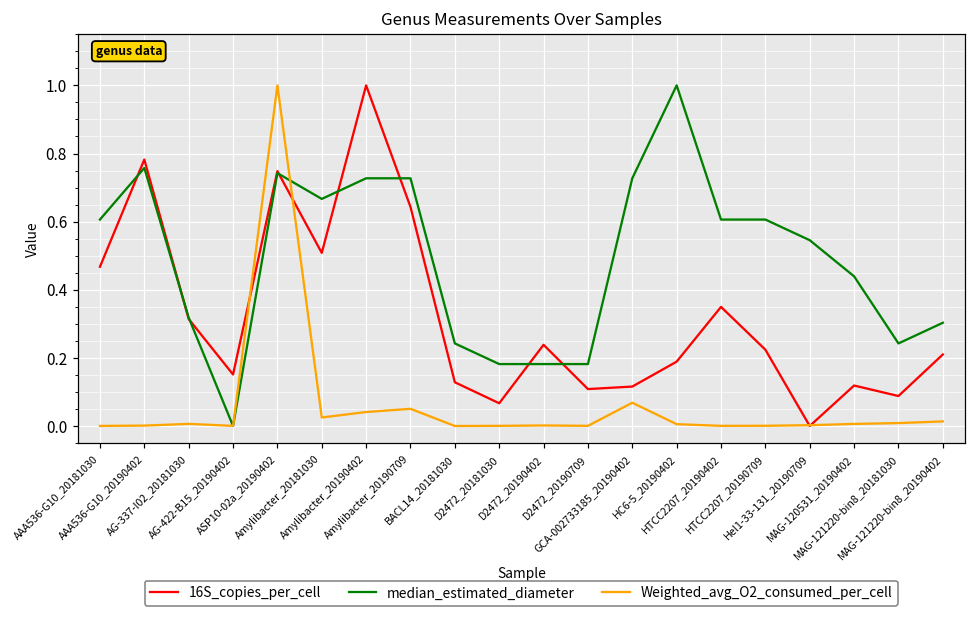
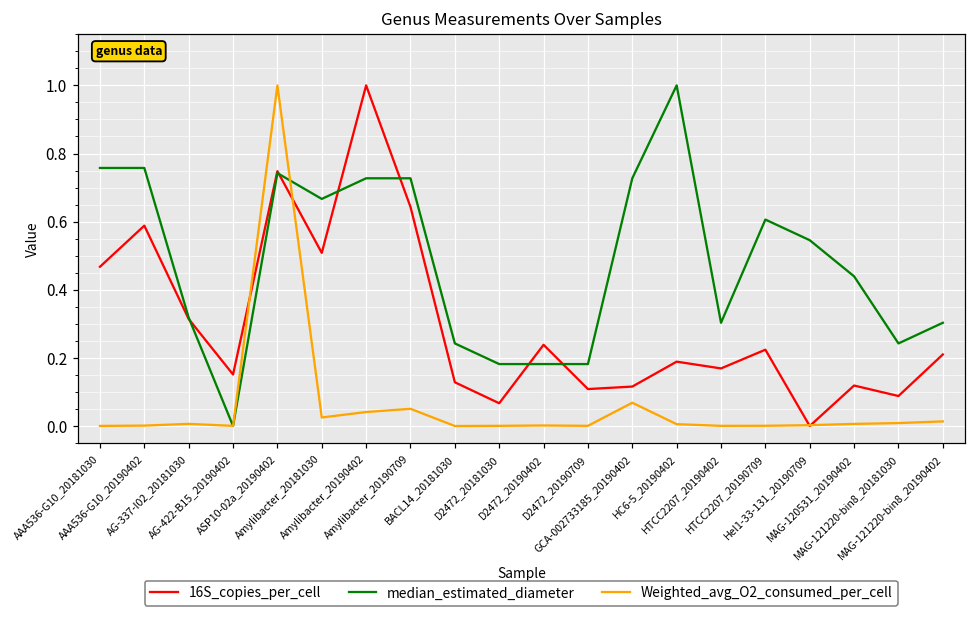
  {
    "16S_copies_per_cell": {
      "AAA536-G10_20181030": 0.47,
-     "AAA536-G10_20190402": 0.78,
+     "AAA536-G10_20190402": 0.59,
      "AG-422-B15_20190402": 0.15,
      "Amylibacter_20181030": 0.51,
      "Amylibacter_20190402": 1.00,
      "Amylibacter_20190709": 0.64,
      "BACL14_20181030": 0.13,
      "D2472_20181030": 0.07,
      "D2472_20190402": 0.24,
      "D2472_20190709": 0.11,
      "GCA-002733185_20190402": 0.12,
      "HC6-5_20190402": 0.19,
-     "HTCC2207_20190402": 0.35,
+     "HTCC2207_20190402": 0.17,
      "HTCC2207_20190709": 0.22,
      "MAG-120531_20190402": 0.12,
      "MAG-121220-bin8_20181030": 0.09,
      "MAG-121220-bin8_20190402": 0.21
    },
    "median_estimated_diameter": {
-     "AAA536-G10_20181030": 0.61,
+     "AAA536-G10_20181030": 0.76,
      "AAA536-G10_20190402": 0.76,
      "Amylibacter_20181030": 0.67,
      "Amylibacter_20190402": 0.73,
      "Amylibacter_20190709": 0.73,
      "BACL14_20181030": 0.24,
      "D2472_20181030": 0.18,
      "D2472_20190402": 0.18,
      "D2472_20190709": 0.18,
      "GCA-002733185_20190402": 0.73,
      "HC6-5_20190402": 1.00,
-     "HTCC2207_20190402": 0.61,
+     "HTCC2207_20190402": 0.30,
      "HTCC2207_20190709": 0.61,
      "Hel1-33-131_20190709": 0.55,
      "MAG-120531_20190402": 0.44,
      "MAG-121220-bin8_20181030": 0.24,
      "MAG-121220-bin8_20190402": 0.30
    },
    "Weighted_avg_O2_consumed_per_cell": {
      "AAA536-G10_20181030": 0.00,
      "AAA536-G10_20190402": 0.00,
      "AG-337-I02_20181030": 0.01,
      "ASP10-02a_20190402": 1.00,
      "Amylibacter_20181030": 0.02,
      "Amylibacter_20190402": 0.04,
      "Amylibacter_20190709": 0.05,
      "BACL14_20181030": 0.00,
      "D2472_20181030": 0.00,
      "D2472_20190402": 0.00,
      "D2472_20190709": 0.00,
      "GCA-002733185_20190402": 0.07,
      "HC6-5_20190402": 0.01,
      "HTCC2207_20190402": 0.00,
      "HTCC2207_20190709": 0.00,
      "MAG-120531_20190402": 0.01,
      "MAG-121220-bin8_20181030": 0.01,
      "MAG-121220-bin8_20190402": 0.01
    }
  }
